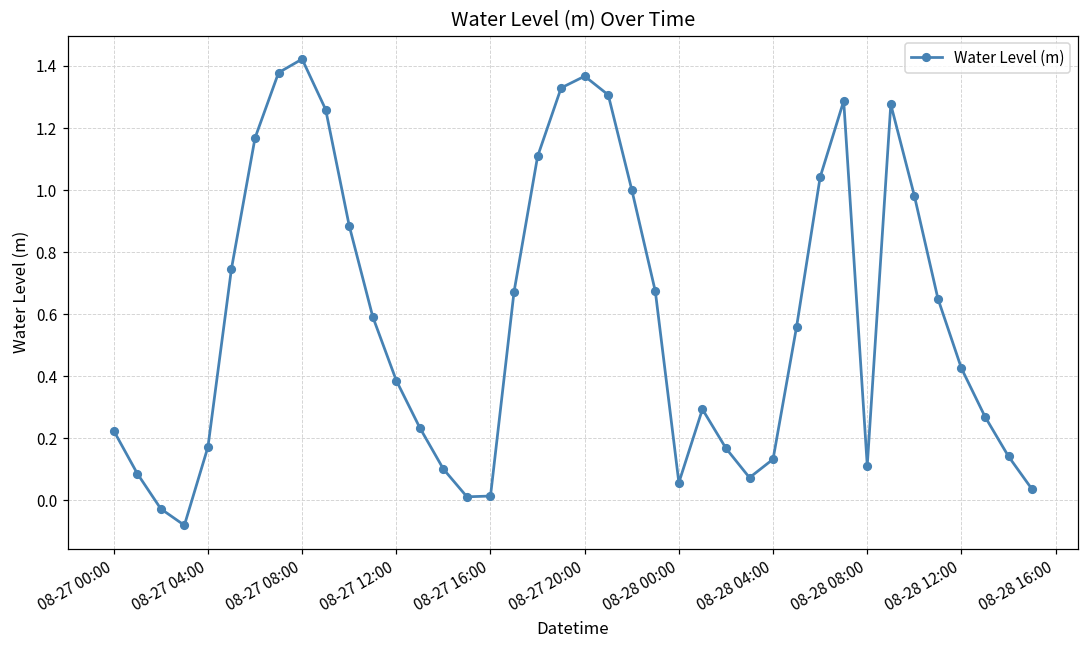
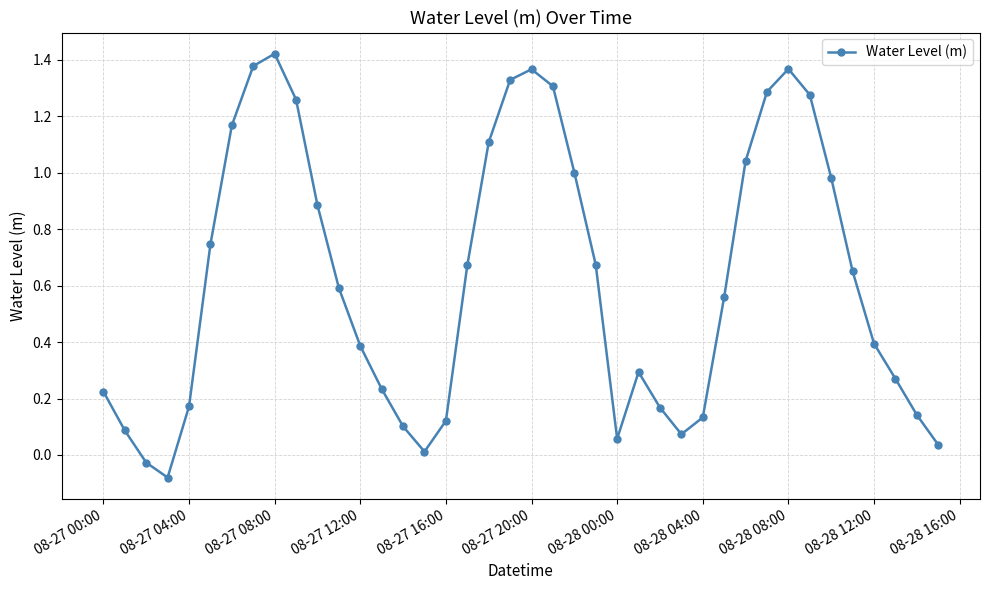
  {
    "08-27 00:00": 0.22,
    "08-27 04:00": 0.17,
    "08-27 08:00": 1.42,
    "08-27 12:00": 0.39,
-   "08-27 16:00": 0.01,
+   "08-27 16:00": 0.12,
    "08-27 20:00": 1.37,
    "08-28 00:00": 0.06,
    "08-28 04:00": 0.13,
-   "08-28 08:00": 0.11,
-   "08-28 12:00": 0.43
+   "08-28 08:00": 1.37,
+   "08-28 12:00": 0.39
  }
